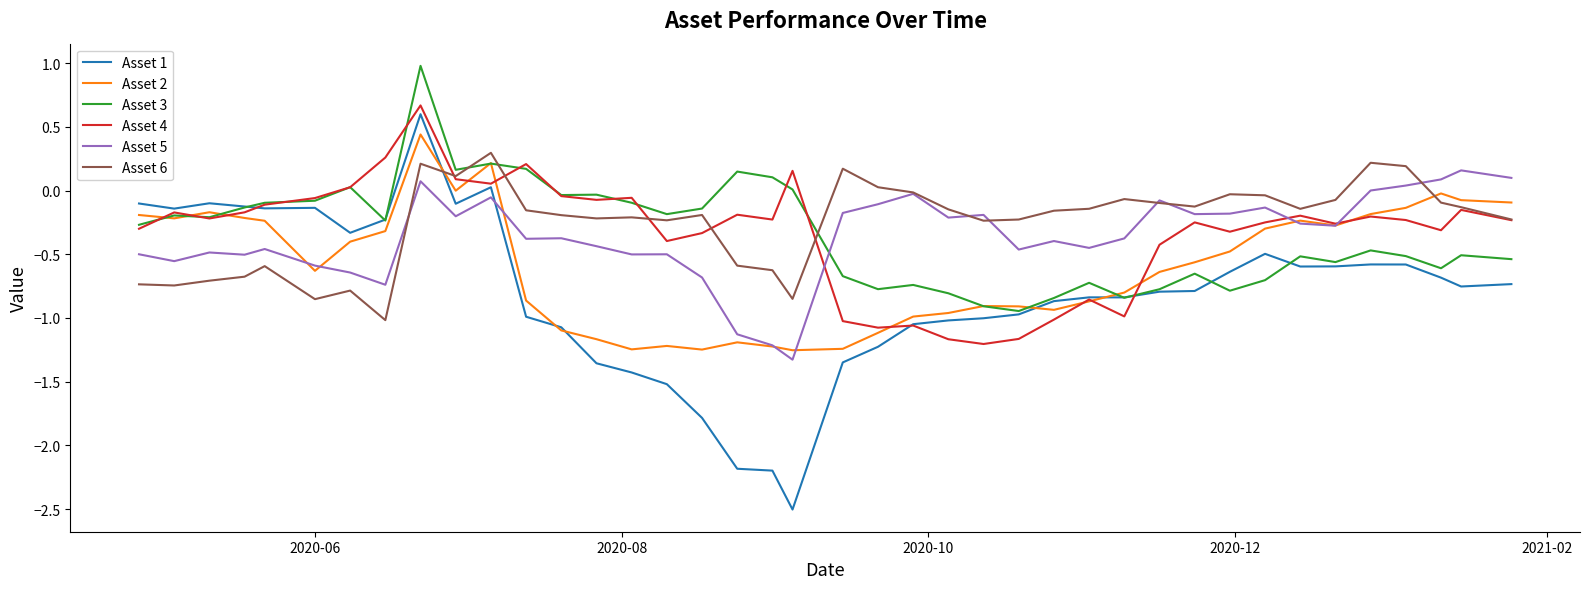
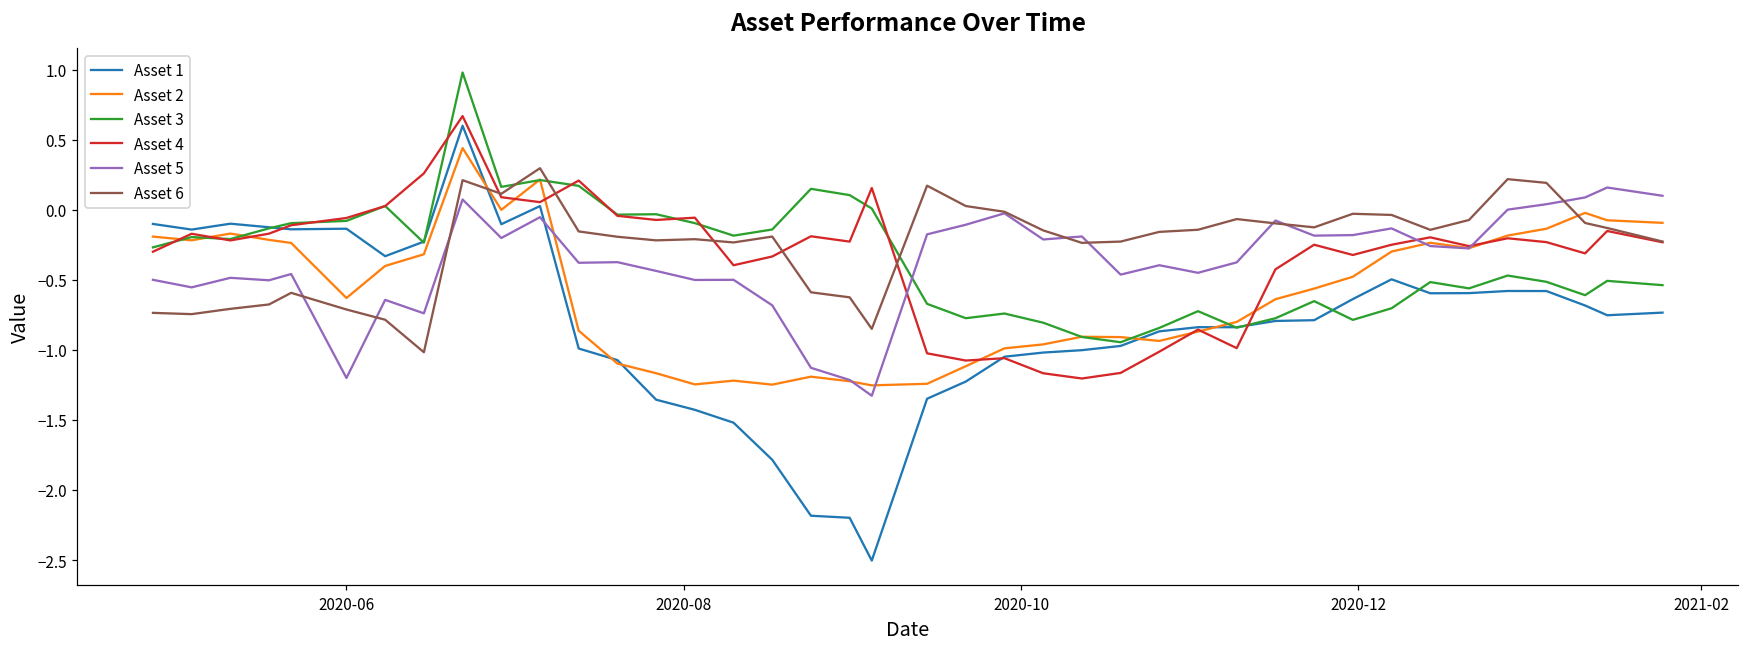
  {
    "Asset 1": {
      "2020-06": -0.14
    },
    "Asset 2": {
      "2020-06": -0.63
    },
    "Asset 3": {
      "2020-06": -0.08
    },
    "Asset 4": {
      "2020-06": -0.06
    },
    "Asset 5": {
-     "2020-06": -0.59
+     "2020-06": -1.20
    },
    "Asset 6": {
-     "2020-06": -0.85
+     "2020-06": -0.71
    }
  }
